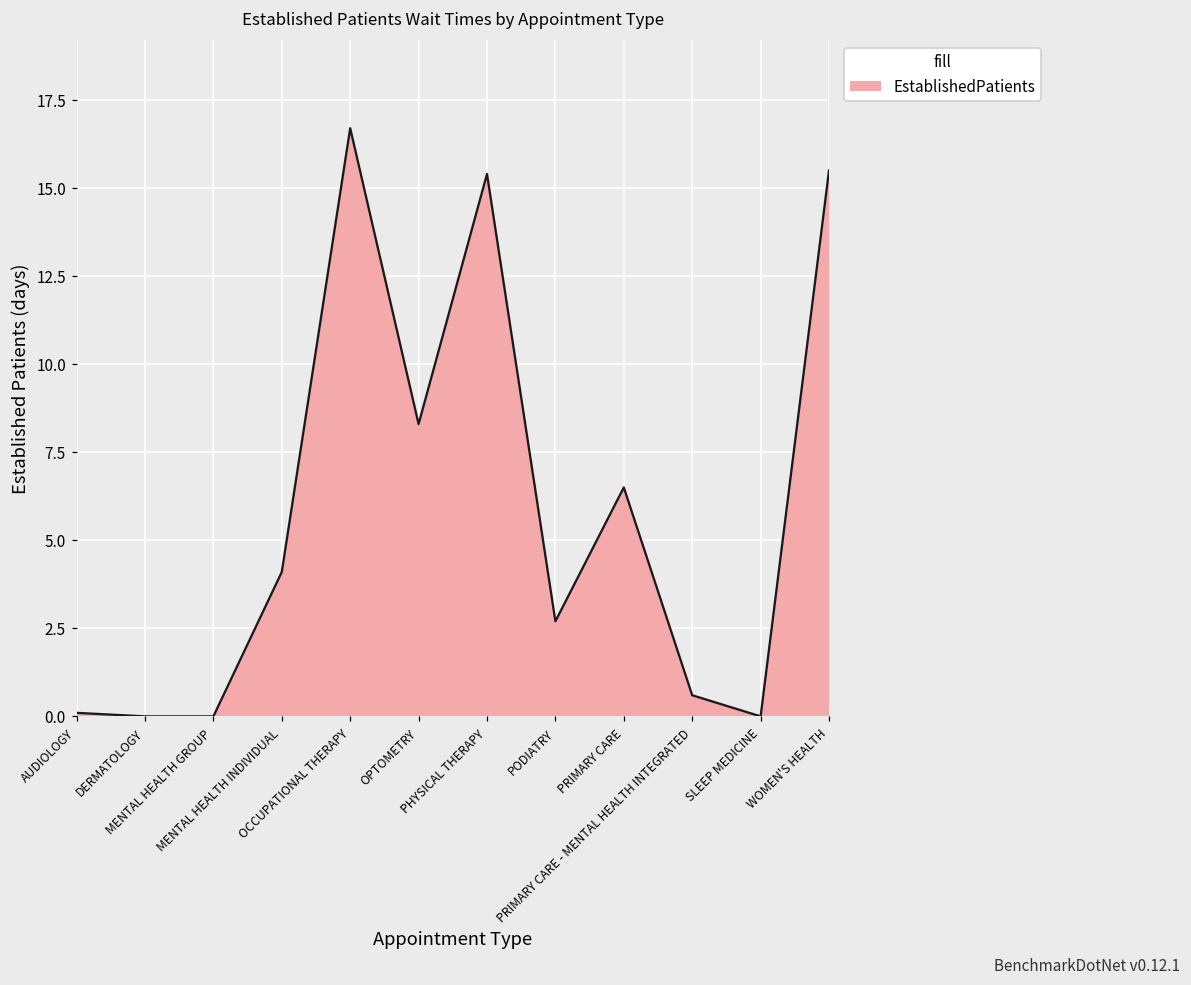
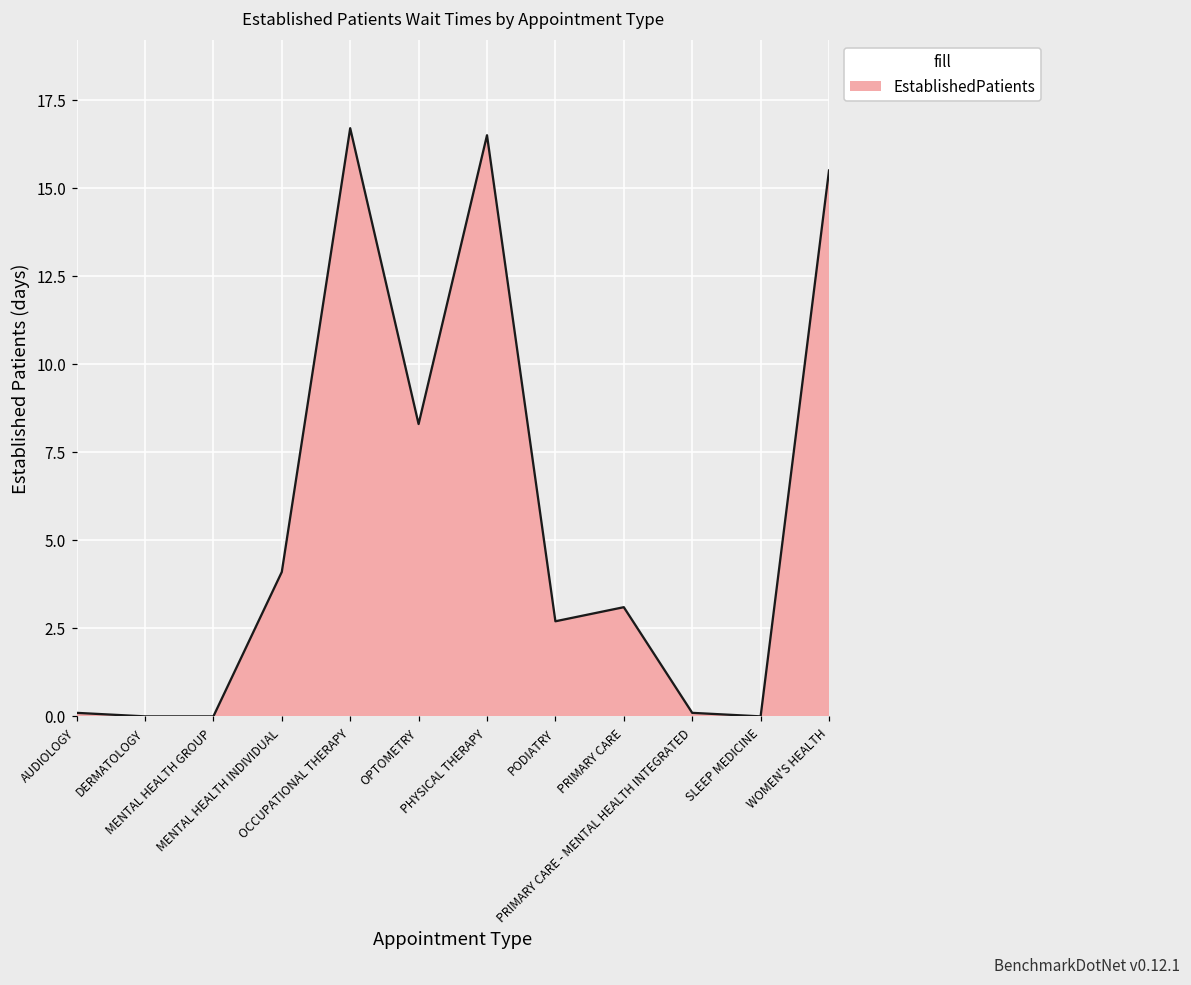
  {
    "AUDIOLOGY": 0.1,
    "DERMATOLOGY": 0.0,
    "MENTAL HEALTH GROUP": 0.0,
    "MENTAL HEALTH INDIVIDUAL": 4.1,
    "OCCUPATIONAL THERAPY": 16.7,
    "OPTOMETRY": 8.3,
-   "PHYSICAL THERAPY": 15.4,
+   "PHYSICAL THERAPY": 16.5,
    "PODIATRY": 2.7,
-   "PRIMARY CARE": 6.5,
-   "PRIMARY CARE - MENTAL HEALTH INTEGRATED": 0.6,
+   "PRIMARY CARE": 3.1,
+   "PRIMARY CARE - MENTAL HEALTH INTEGRATED": 0.1,
    "SLEEP MEDICINE": 0.0,
    "WOMEN'S HEALTH": 15.5
  }
